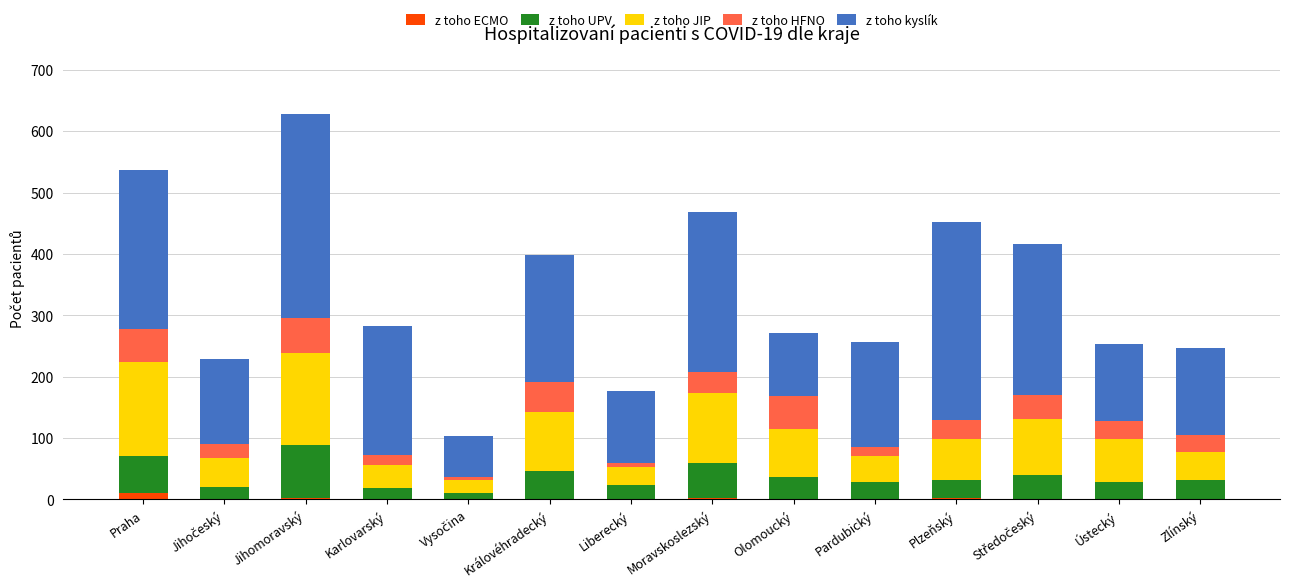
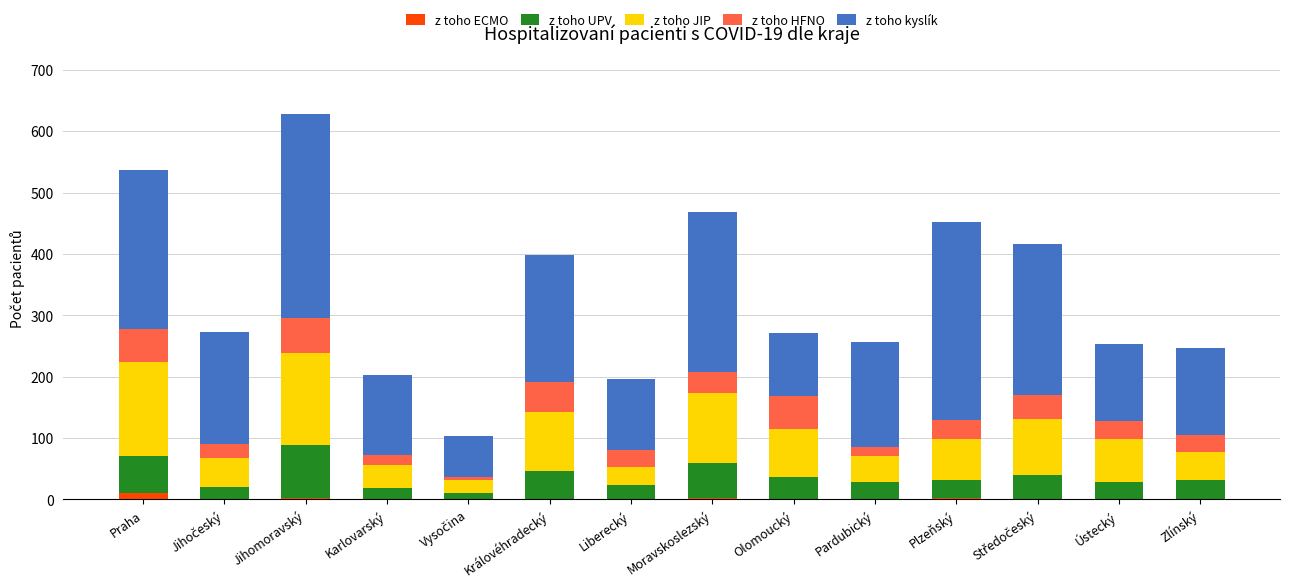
  {
    "z toho ECMO": {
      "Praha": 10,
      "Jihočeský": 0,
      "Karlovarský": 0,
      "Vysočina": 0,
      "Královéhradecký": 0,
      "Liberecký": 0,
      "Pardubický": 0,
      "Středočeský": 0,
      "Ústecký": 0,
      "Zlínský": 0
    },
    "z toho UPV": {
      "Praha": 60,
      "Jihočeský": 20,
      "Jihomoravský": 90,
      "Karlovarský": 20,
      "Vysočina": 10,
      "Královéhradecký": 50,
      "Liberecký": 20,
      "Moravskoslezský": 60,
      "Olomoucký": 40,
      "Pardubický": 30,
      "Plzeňský": 30,
      "Středočeský": 40,
      "Ústecký": 30,
      "Zlínský": 30
    },
    "z toho JIP": {
      "Praha": 150,
      "Jihočeský": 50,
      "Jihomoravský": 150,
      "Karlovarský": 40,
      "Vysočina": 20,
      "Královéhradecký": 100,
      "Liberecký": 30,
      "Moravskoslezský": 110,
      "Olomoucký": 80,
      "Pardubický": 40,
      "Plzeňský": 70,
      "Středočeský": 90,
      "Ústecký": 70,
      "Zlínský": 50
    },
    "z toho HFNO": {
      "Praha": 50,
      "Jihočeský": 20,
      "Jihomoravský": 60,
      "Karlovarský": 20,
      "Královéhradecký": 50,
-     "Liberecký": 10,
+     "Liberecký": 30,
      "Moravskoslezský": 30,
      "Olomoucký": 50,
      "Pardubický": 10,
      "Plzeňský": 30,
      "Středočeský": 40,
      "Ústecký": 30,
      "Zlínský": 30
    },
    "z toho kyslík": {
      "Praha": 260,
-     "Jihočeský": 140,
+     "Jihočeský": 180,
      "Jihomoravský": 330,
-     "Karlovarský": 210,
+     "Karlovarský": 130,
      "Vysočina": 70,
      "Královéhradecký": 210,
      "Liberecký": 120,
      "Moravskoslezský": 260,
      "Olomoucký": 100,
      "Pardubický": 170,
      "Plzeňský": 320,
      "Středočeský": 250,
      "Ústecký": 130,
      "Zlínský": 140
    }
  }
